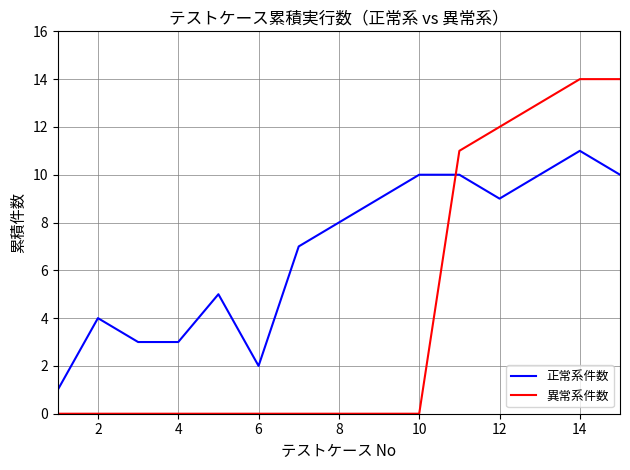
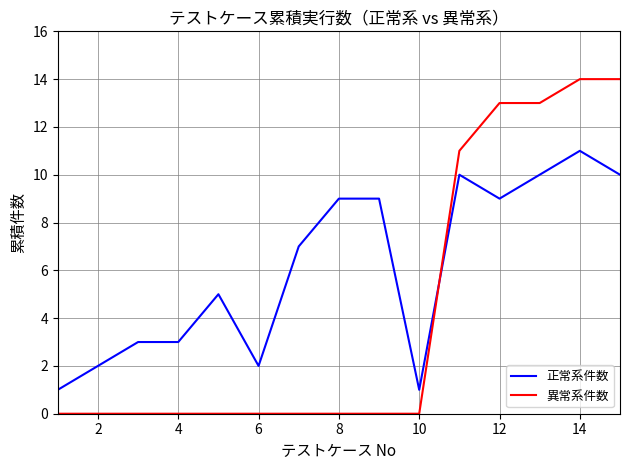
  {
    "正常系件数": {
-     "2": 4,
+     "2": 2,
      "4": 3,
      "6": 2,
-     "8": 8,
-     "10": 10,
+     "8": 9,
+     "10": 1,
      "12": 9,
      "14": 11
    },
    "異常系件数": {
      "2": 0,
      "4": 0,
      "6": 0,
      "8": 0,
      "10": 0,
-     "12": 12,
+     "12": 13,
      "14": 14
    }
  }
